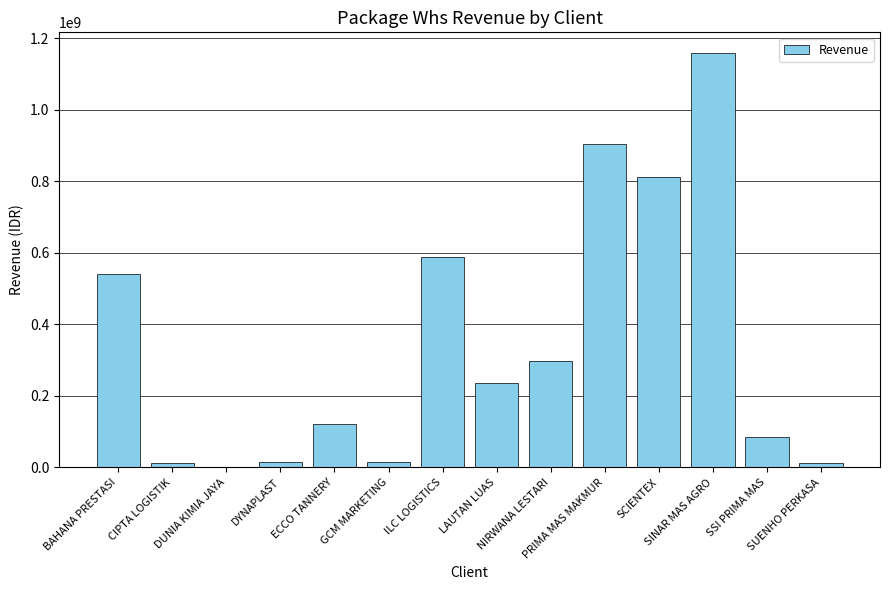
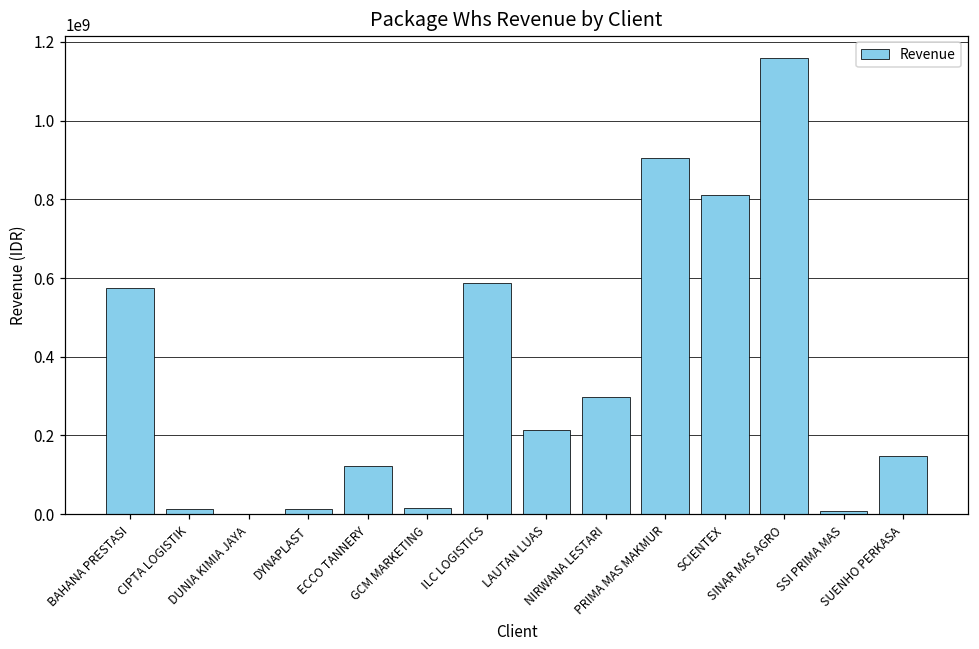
  {
-   "BAHANA PRESTASI": 540000000,
+   "BAHANA PRESTASI": 580000000,
    "CIPTA LOGISTIK": 10000000,
    "DYNAPLAST": 10000000,
    "ECCO TANNERY": 120000000,
    "GCM MARKETING": 10000000,
    "ILC LOGISTICS": 590000000,
-   "LAUTAN LUAS": 240000000,
+   "LAUTAN LUAS": 210000000,
    "NIRWANA LESTARI": 300000000,
    "PRIMA MAS MAKMUR": 910000000,
    "SCIENTEX": 810000000,
    "SINAR MAS AGRO": 1160000000,
-   "SSI PRIMA MAS": 80000000,
-   "SUENHO PERKASA": 10000000
+   "SSI PRIMA MAS": 10000000,
+   "SUENHO PERKASA": 150000000
  }
